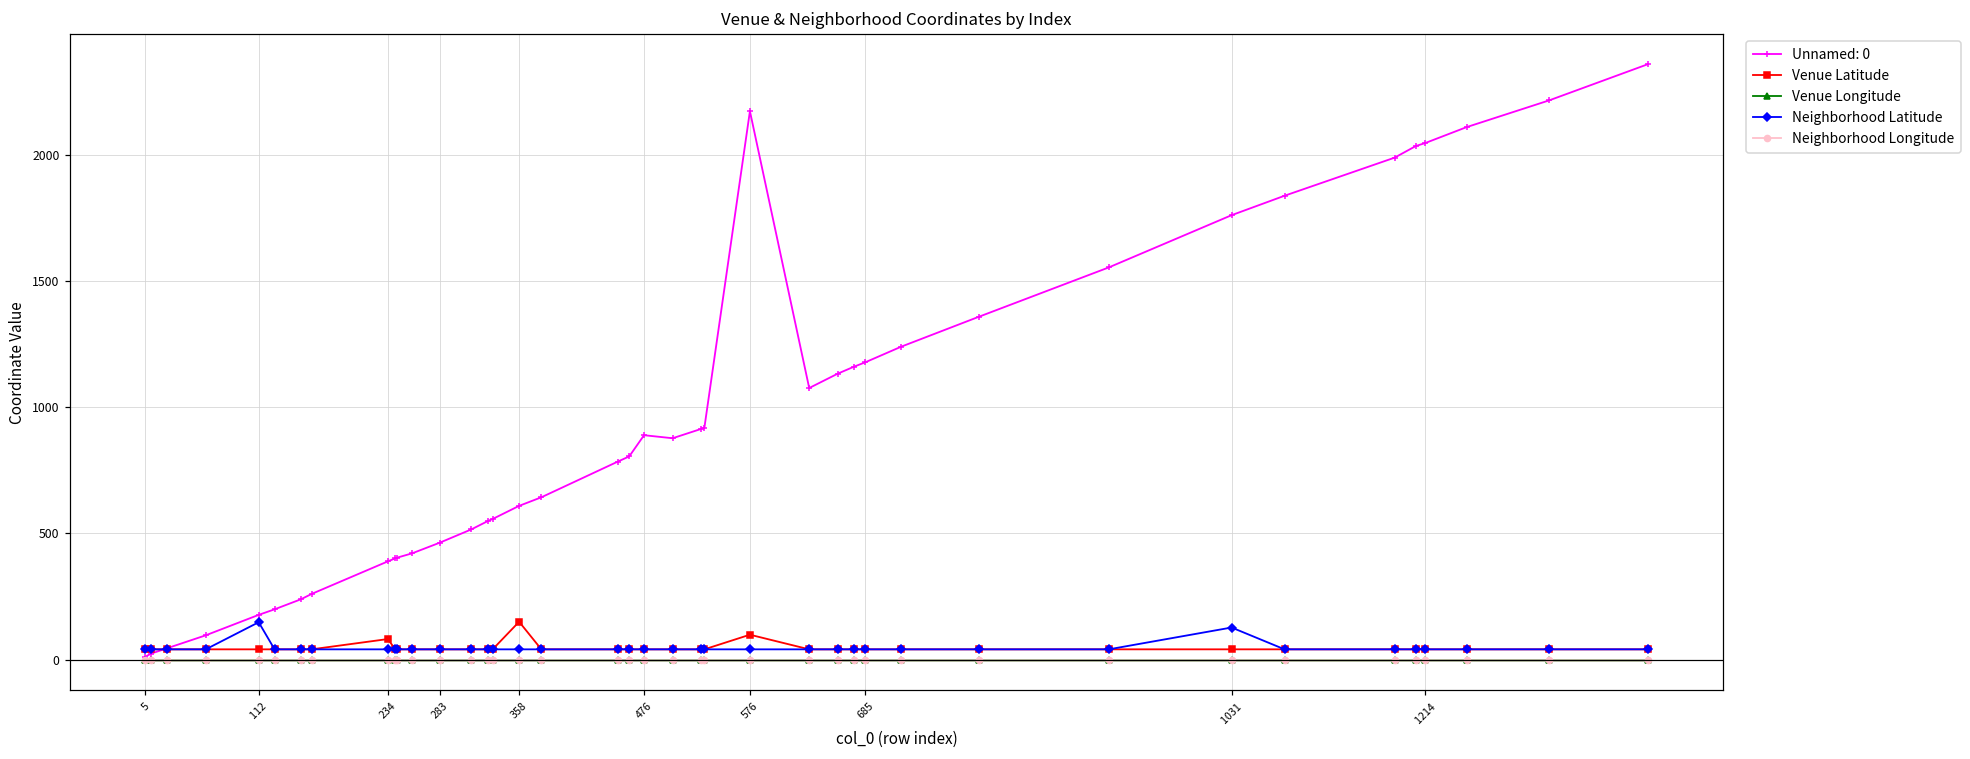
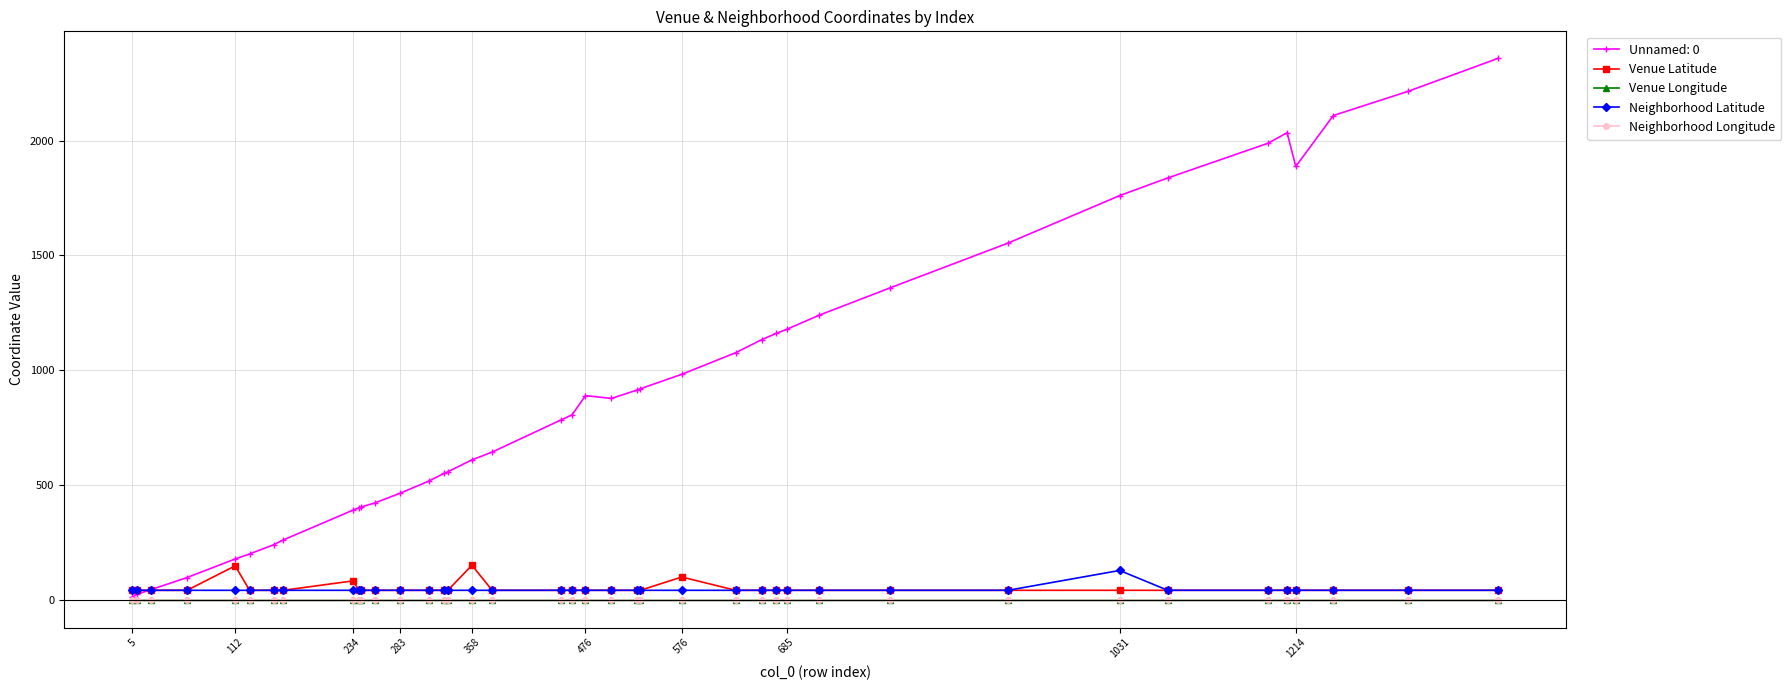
  {
    "Unnamed: 0": {
      "5": 10,
      "112": 180,
      "234": 390,
      "283": 460,
      "358": 610,
      "476": 890,
-     "576": 2170,
+     "576": 980,
      "685": 1180,
      "1031": 1760,
-     "1214": 2050
+     "1214": 1890
    },
    "Venue Latitude": {
-     "112": 40,
+     "112": 150,
      "234": 80,
      "358": 150,
      "576": 100,
      "1031": 40
    },
    "Neighborhood Longitude": {
      "5": 0,
      "112": 0,
      "234": 0,
      "283": 0,
      "358": 0,
      "476": 0,
      "576": 0,
      "685": 0,
      "1031": 0,
      "1214": 0
    },
    "Neighborhood Latitude": {
-     "112": 150,
+     "112": 40,
      "234": 40,
      "358": 40,
      "576": 40,
      "1031": 130
    }
  }
